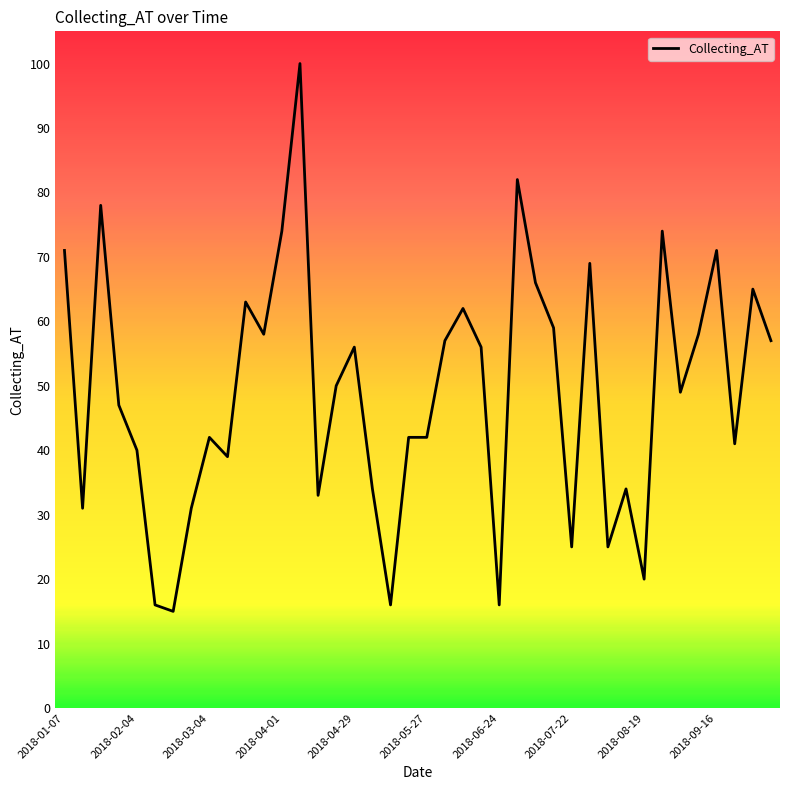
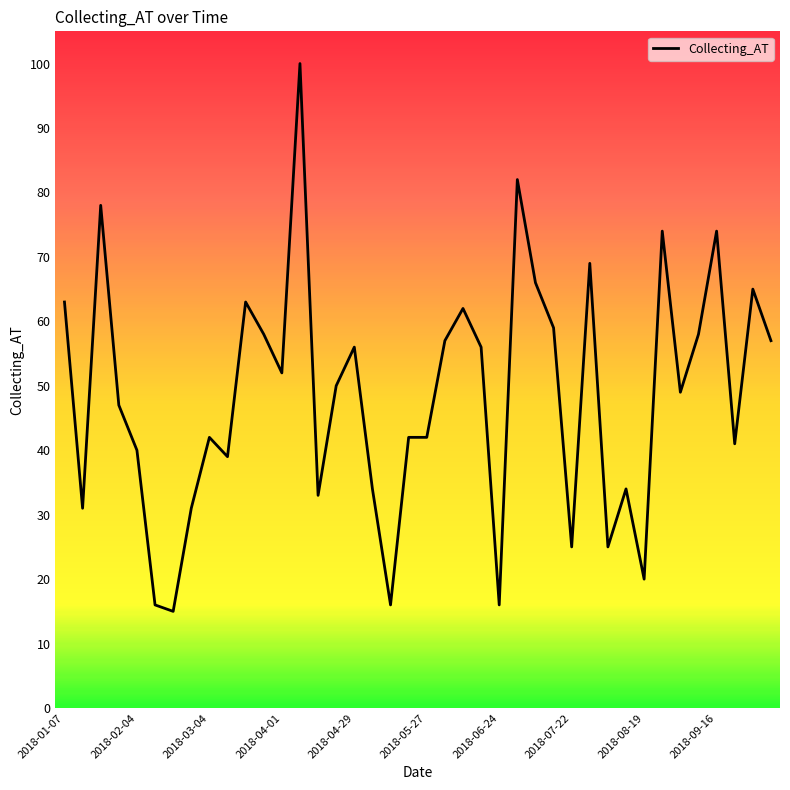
  {
-   "2018-01-07": 71,
+   "2018-01-07": 63,
    "2018-02-04": 40,
    "2018-03-04": 42,
-   "2018-04-01": 74,
+   "2018-04-01": 52,
    "2018-04-29": 56,
    "2018-05-27": 42,
    "2018-06-24": 16,
    "2018-07-22": 25,
    "2018-08-19": 20,
-   "2018-09-16": 71
+   "2018-09-16": 74
  }
